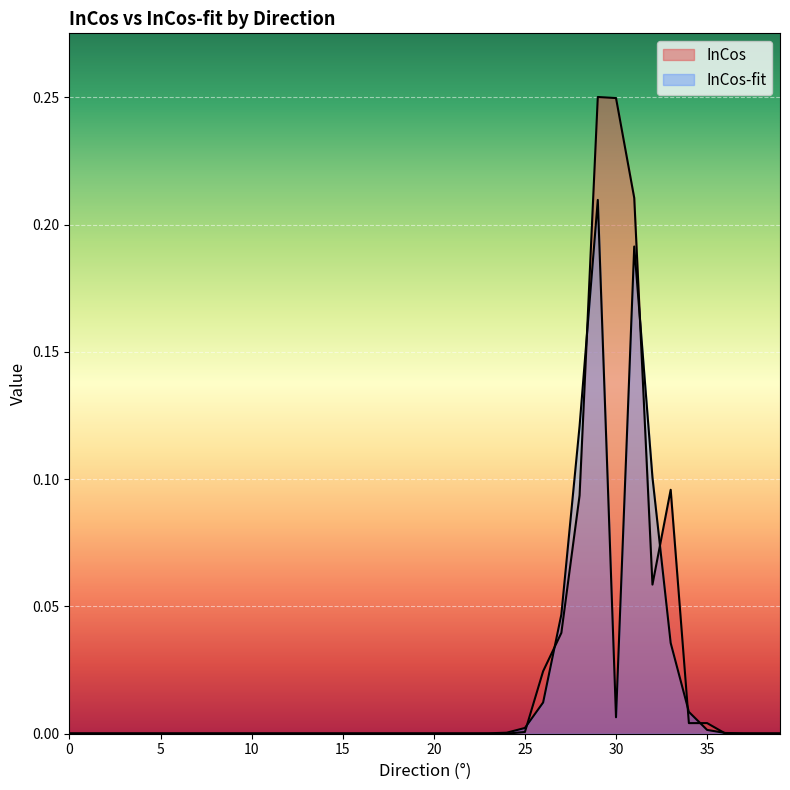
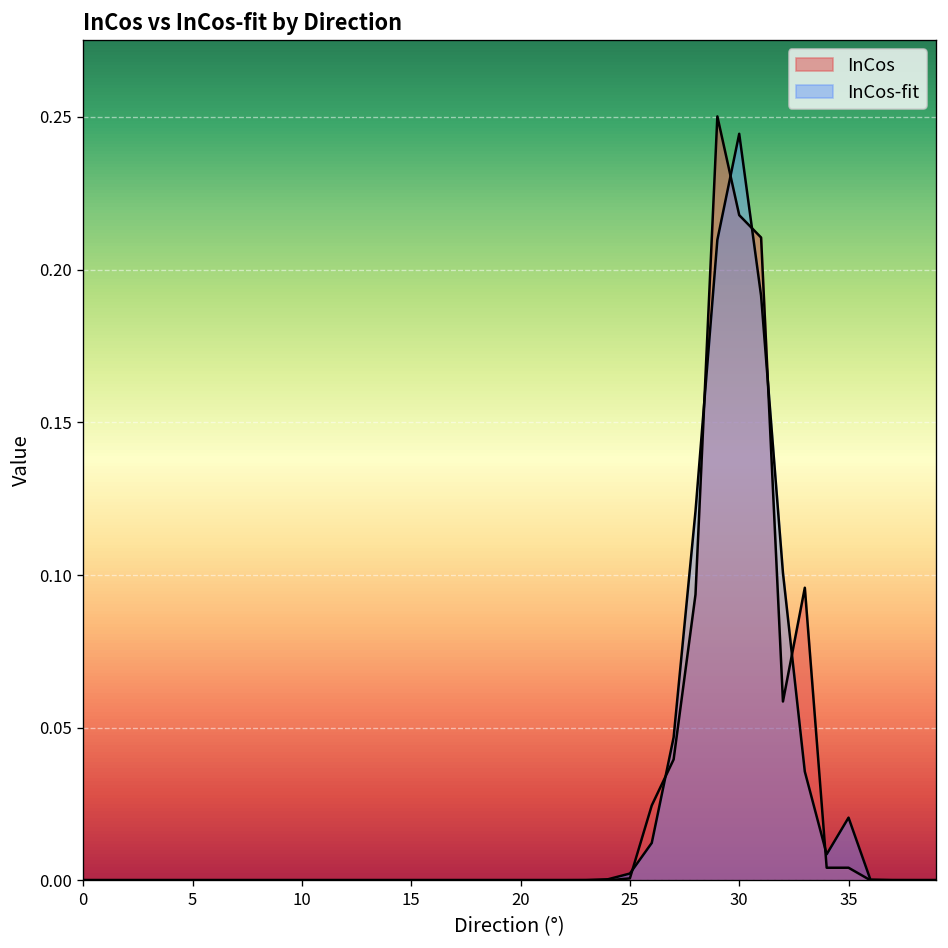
  {
    "InCos": {
      "25": 0.001,
-     "30": 0.250,
+     "30": 0.218,
      "35": 0.004
    },
    "InCos-fit": {
      "25": 0.002,
-     "30": 0.006,
-     "35": 0.001
+     "30": 0.244,
+     "35": 0.021
    }
  }
